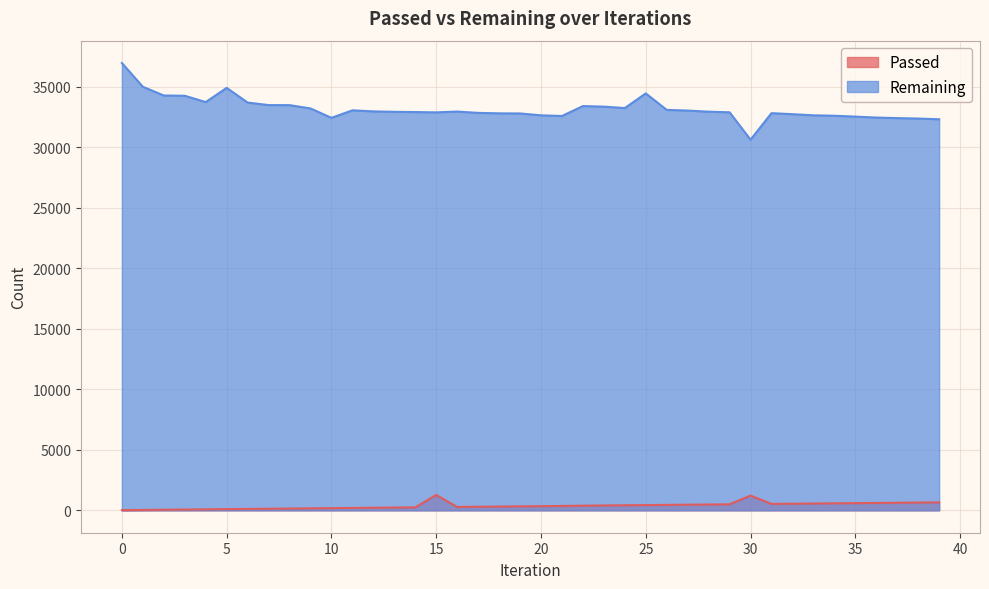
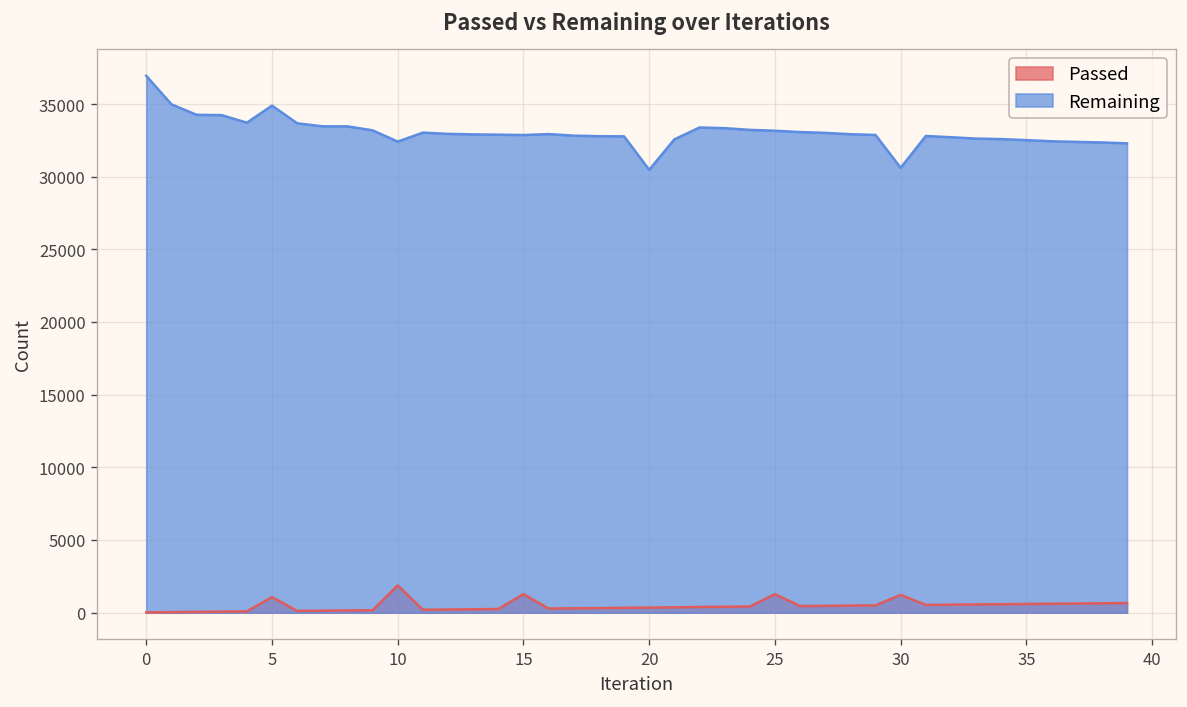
  {
    "Passed": {
      "0": 0,
-     "5": 100,
-     "10": 200,
+     "5": 1100,
+     "10": 1900,
      "15": 1300,
      "20": 300,
-     "25": 400,
+     "25": 1300,
      "30": 1200,
      "35": 600
    },
    "Remaining": {
      "0": 36900,
      "5": 34900,
      "10": 32400,
      "15": 32900,
-     "20": 32600,
-     "25": 34400,
+     "20": 30500,
+     "25": 33200,
      "30": 30600,
      "35": 32500
    }
  }
